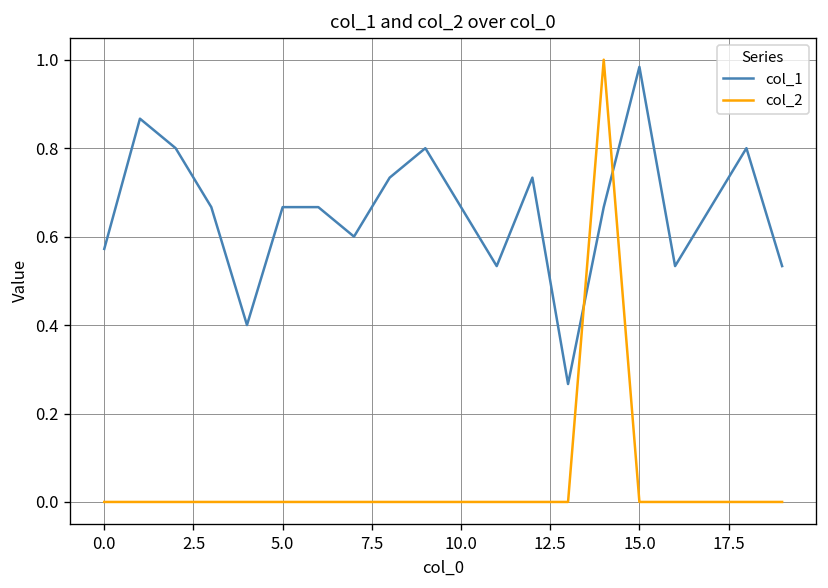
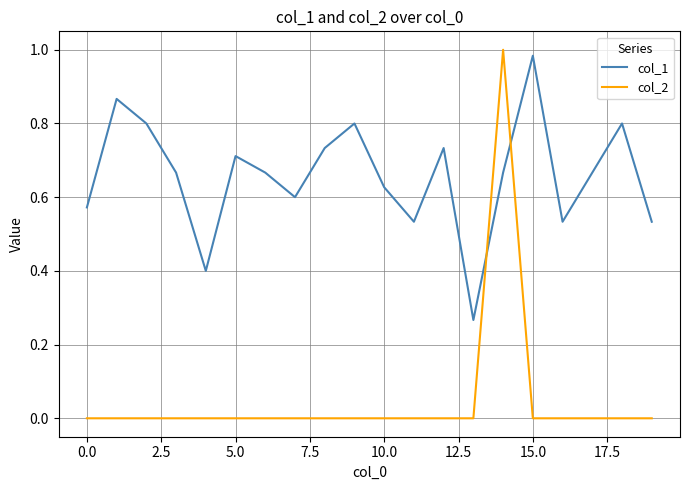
  {
    "col_1": {
      "0.0": 0.57,
-     "5.0": 0.67,
-     "10.0": 0.67,
+     "5.0": 0.71,
+     "10.0": 0.63,
      "15.0": 0.98
    },
    "col_2": {
      "0.0": 0.00,
      "5.0": 0.00,
      "10.0": 0.00,
      "15.0": 0.00
    }
  }
